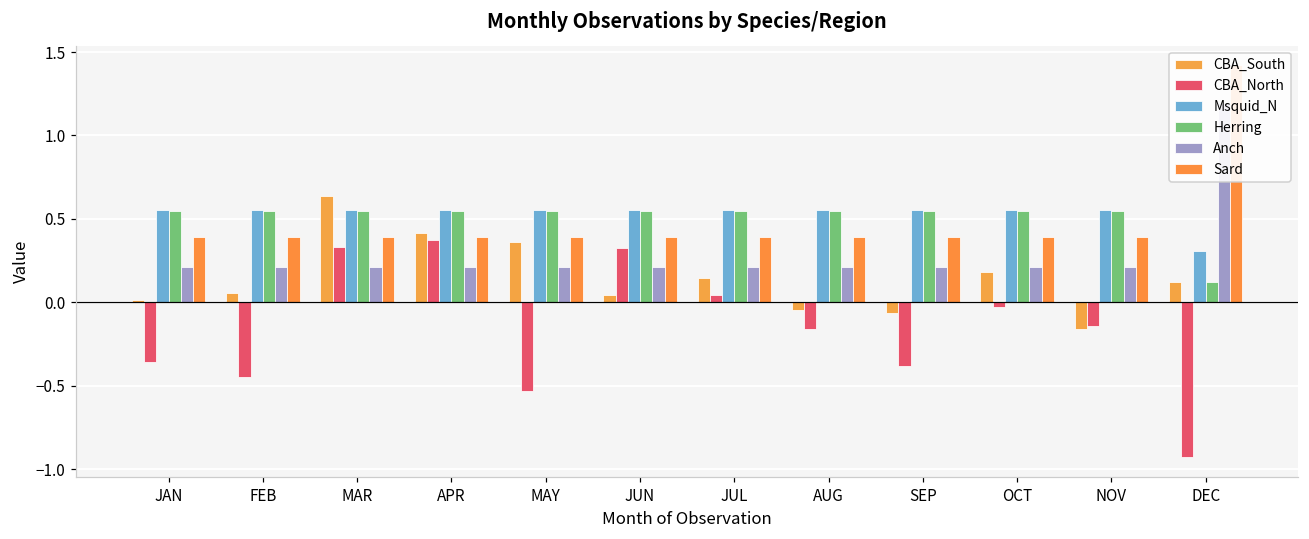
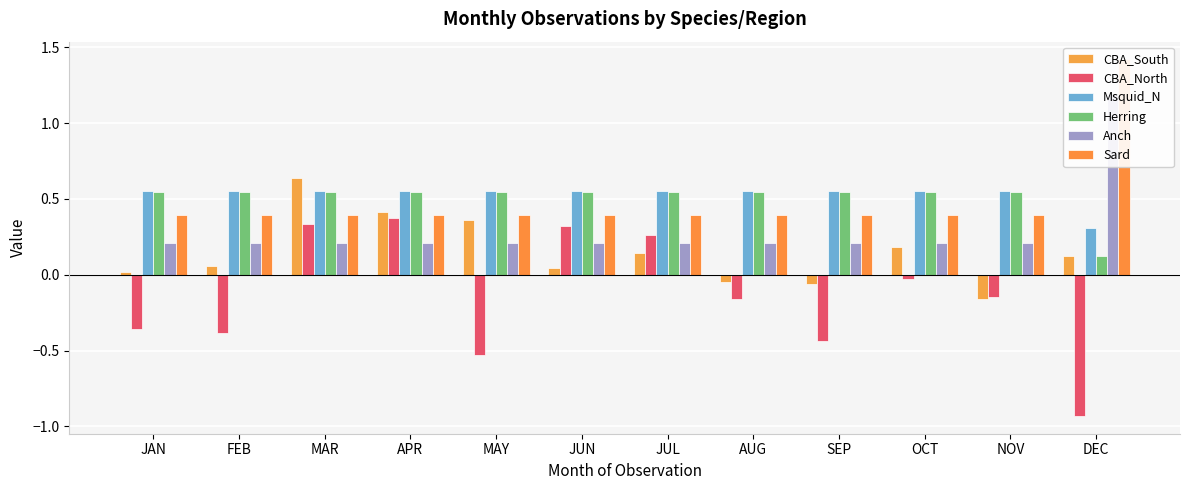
  {
    "CBA_North": {
      "JAN": -0.36,
-     "FEB": -0.45,
+     "FEB": -0.39,
      "MAR": 0.33,
      "APR": 0.37,
      "MAY": -0.53,
      "JUN": 0.32,
-     "JUL": 0.04,
+     "JUL": 0.26,
      "AUG": -0.16,
-     "SEP": -0.38,
+     "SEP": -0.44,
      "OCT": -0.03,
      "NOV": -0.14,
      "DEC": -0.93
    },
    "Herring": {
      "JAN": 0.55,
      "FEB": 0.55,
      "MAR": 0.55,
      "APR": 0.55,
      "MAY": 0.55,
      "JUN": 0.55,
      "JUL": 0.55,
      "AUG": 0.55,
      "SEP": 0.55,
      "OCT": 0.55,
      "NOV": 0.55,
      "DEC": 0.12
    }
  }
